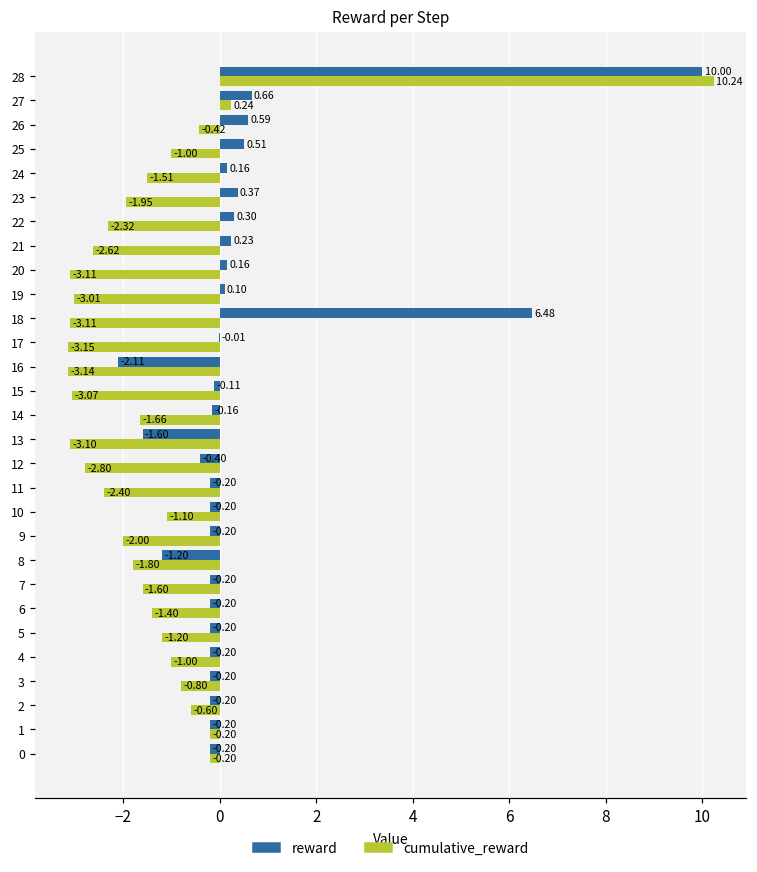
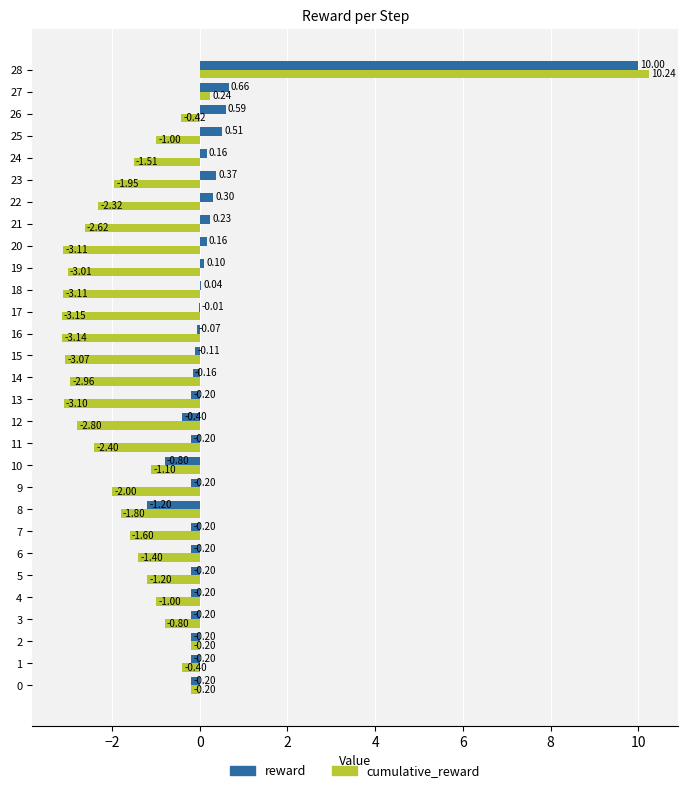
  {
    "reward": {
      "28": 10.00,
      "27": 0.66,
      "26": 0.59,
      "25": 0.51,
      "24": 0.16,
      "23": 0.37,
      "22": 0.30,
      "21": 0.23,
      "20": 0.16,
      "19": 0.10,
-     "18": 6.48,
+     "18": 0.04,
      "17": -0.01,
-     "16": -2.11,
+     "16": -0.07,
      "15": -0.11,
      "14": -0.16,
-     "13": -1.60,
+     "13": -0.20,
      "12": -0.40,
      "11": -0.20,
-     "10": -0.20,
+     "10": -0.80,
      "9": -0.20,
      "8": -1.20,
      "7": -0.20,
      "6": -0.20,
      "5": -0.20,
      "4": -0.20,
      "3": -0.20,
      "2": -0.20,
      "1": -0.20,
      "0": -0.20
    },
    "cumulative_reward": {
      "28": 10.24,
      "27": 0.24,
      "26": -0.42,
      "25": -1.00,
      "24": -1.51,
      "23": -1.95,
      "22": -2.32,
      "21": -2.62,
      "20": -3.11,
      "19": -3.01,
      "18": -3.11,
      "17": -3.15,
      "16": -3.14,
      "15": -3.07,
-     "14": -1.66,
+     "14": -2.96,
      "13": -3.10,
      "12": -2.80,
      "11": -2.40,
      "10": -1.10,
      "9": -2.00,
      "8": -1.80,
      "7": -1.60,
      "6": -1.40,
      "5": -1.20,
      "4": -1.00,
      "3": -0.80,
-     "2": -0.60,
-     "1": -0.20,
+     "2": -0.20,
+     "1": -0.40,
      "0": -0.20
    }
  }
